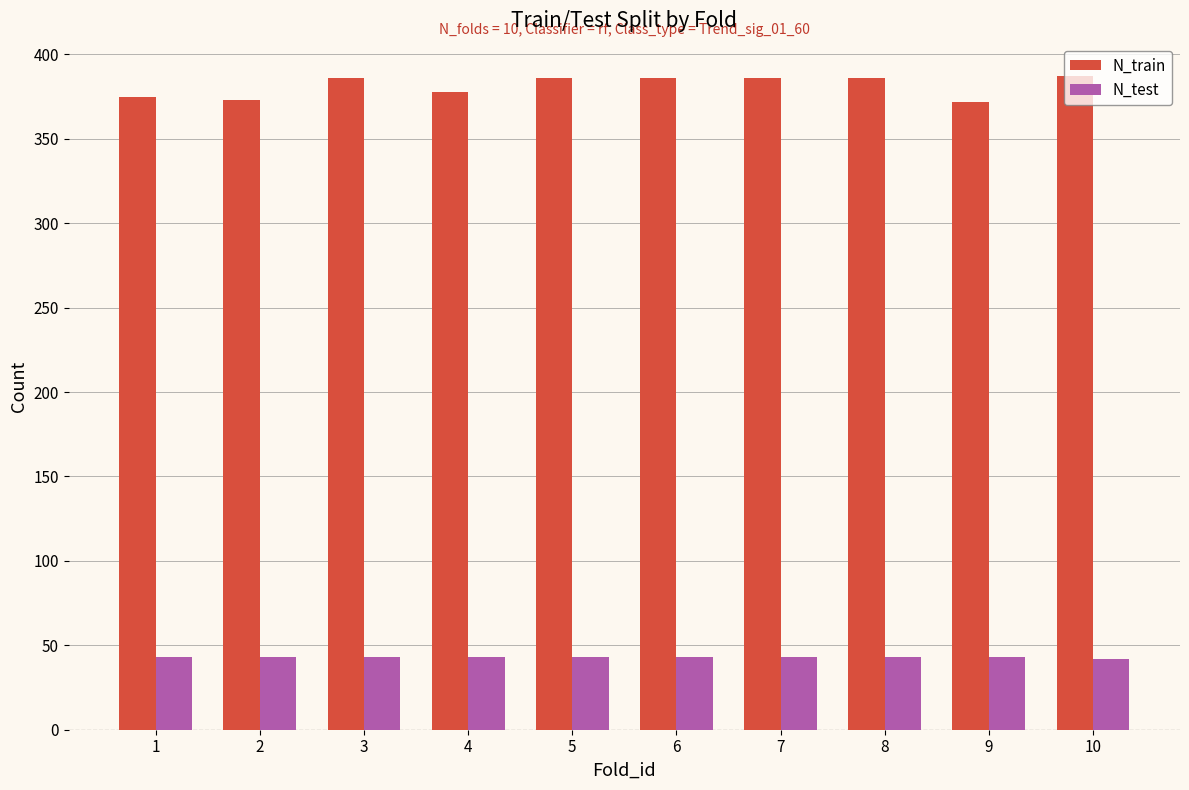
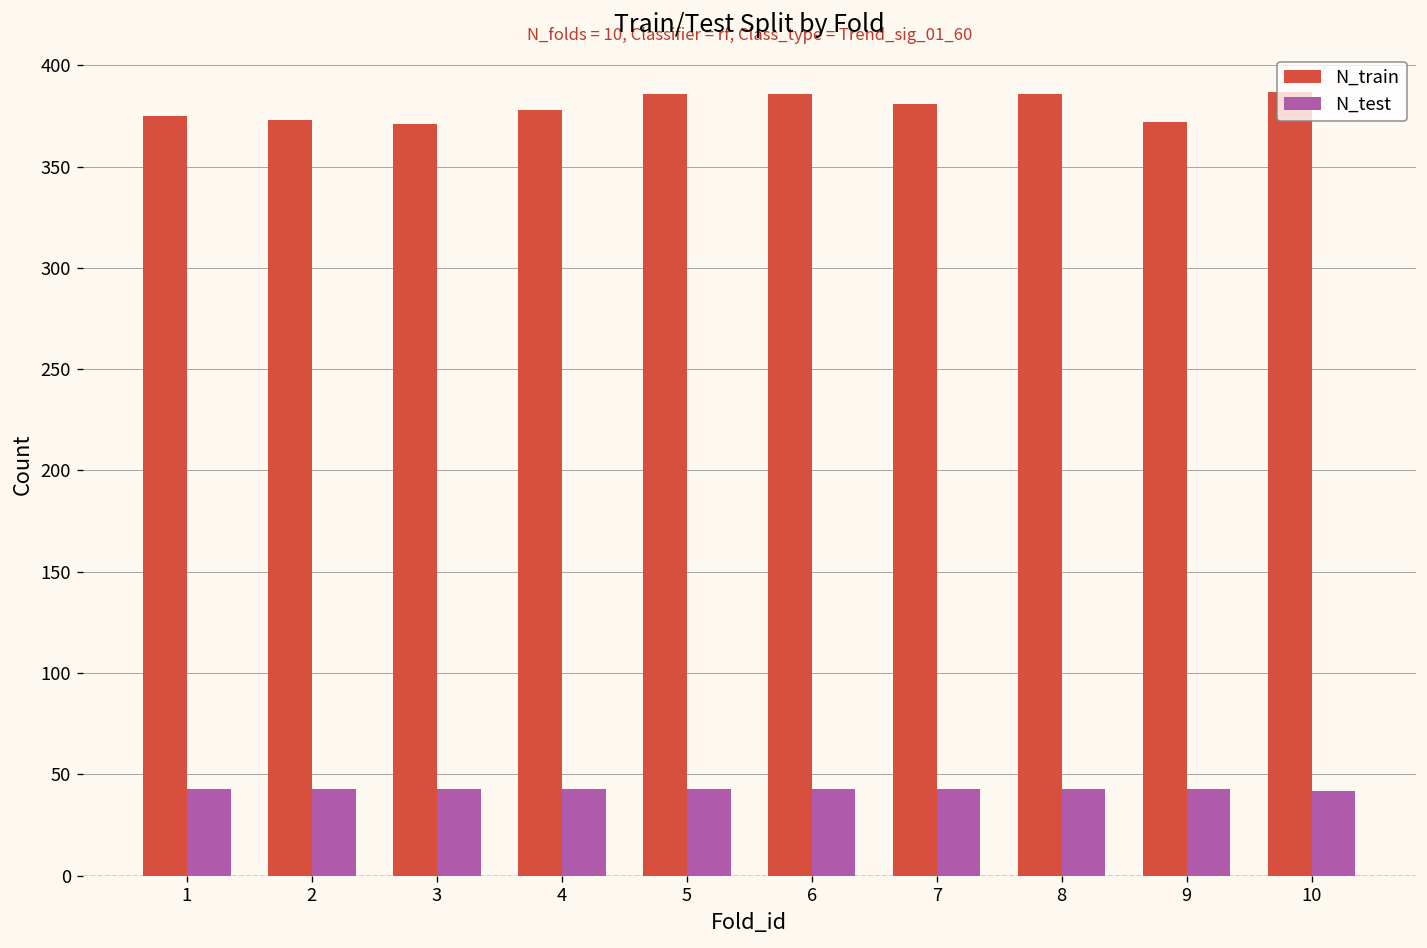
  {
    "N_train": {
      "1": 375,
      "2": 373,
-     "3": 386,
+     "3": 371,
      "4": 378,
      "5": 386,
      "6": 386,
-     "7": 386,
+     "7": 381,
      "8": 386,
      "9": 372
    },
    "N_test": {
      "1": 43,
      "2": 43,
      "3": 43,
      "4": 43,
      "5": 43,
      "6": 43,
      "7": 43,
      "8": 43,
      "9": 43,
      "10": 42
    }
  }
